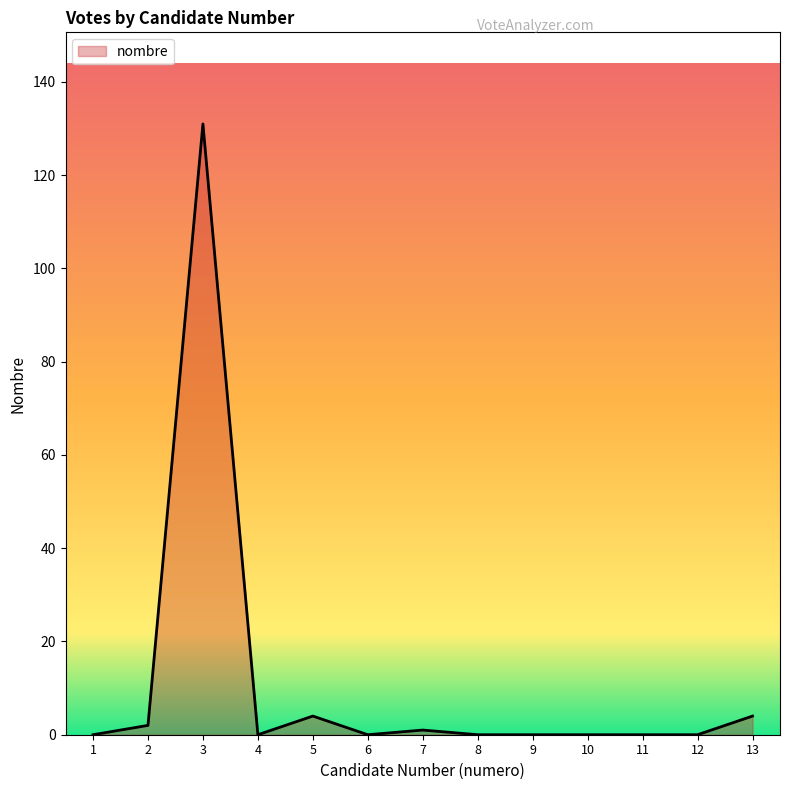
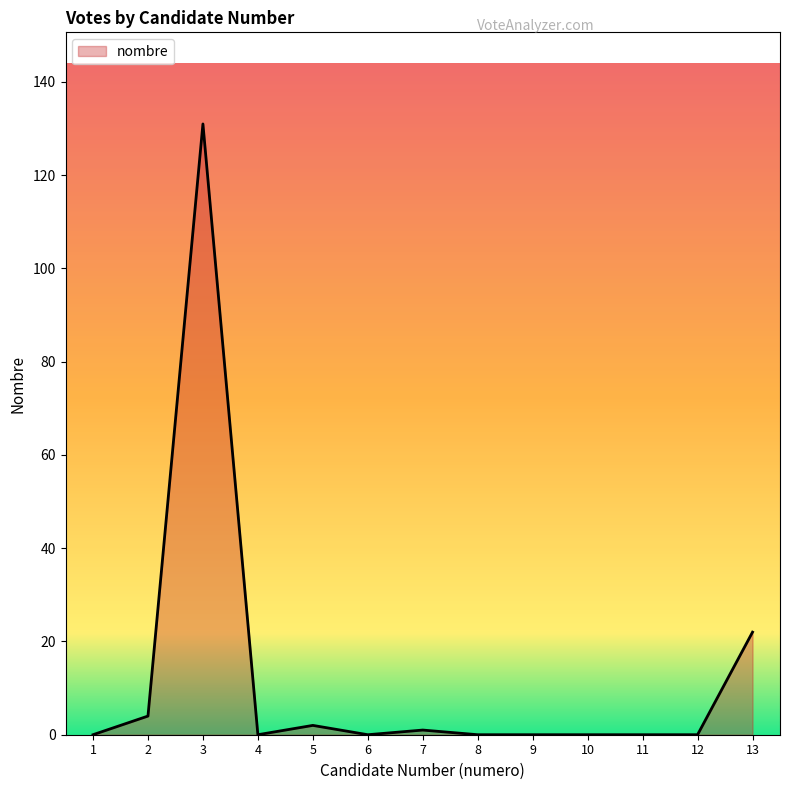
  {
    "1": 0,
-   "2": 2,
+   "2": 4,
    "3": 131,
    "4": 0,
-   "5": 4,
+   "5": 2,
    "6": 0,
    "7": 1,
    "8": 0,
    "9": 0,
    "10": 0,
    "11": 0,
    "12": 0,
-   "13": 4
+   "13": 22
  }
